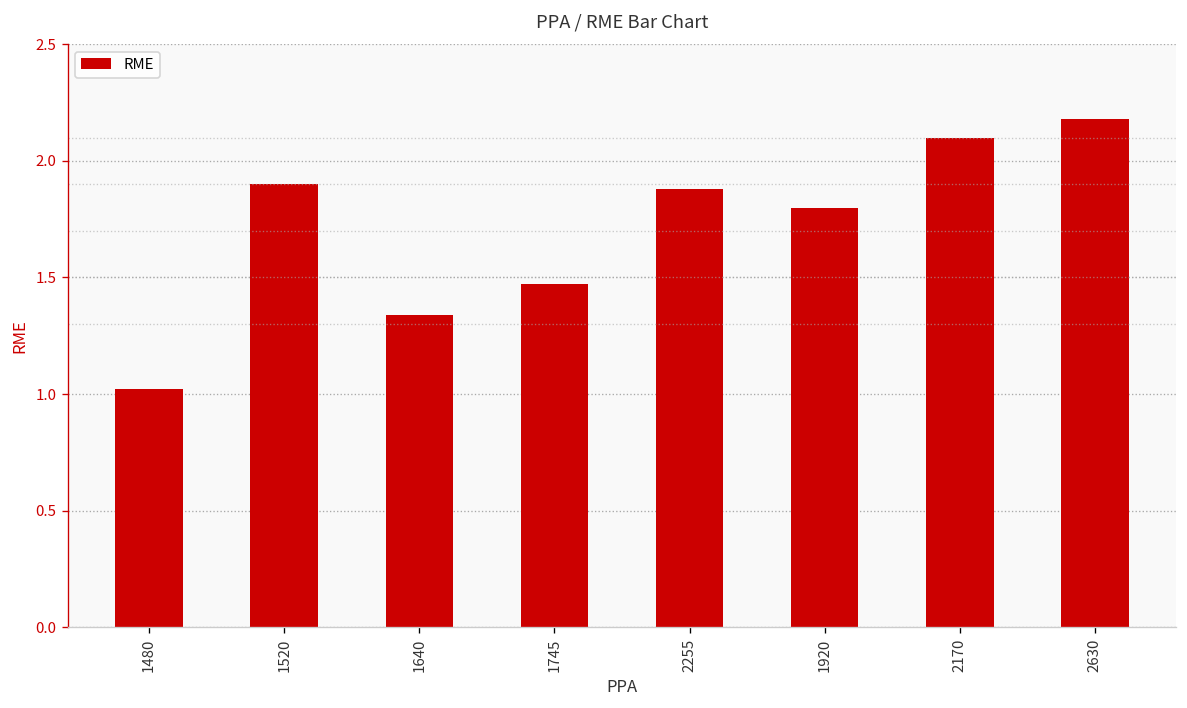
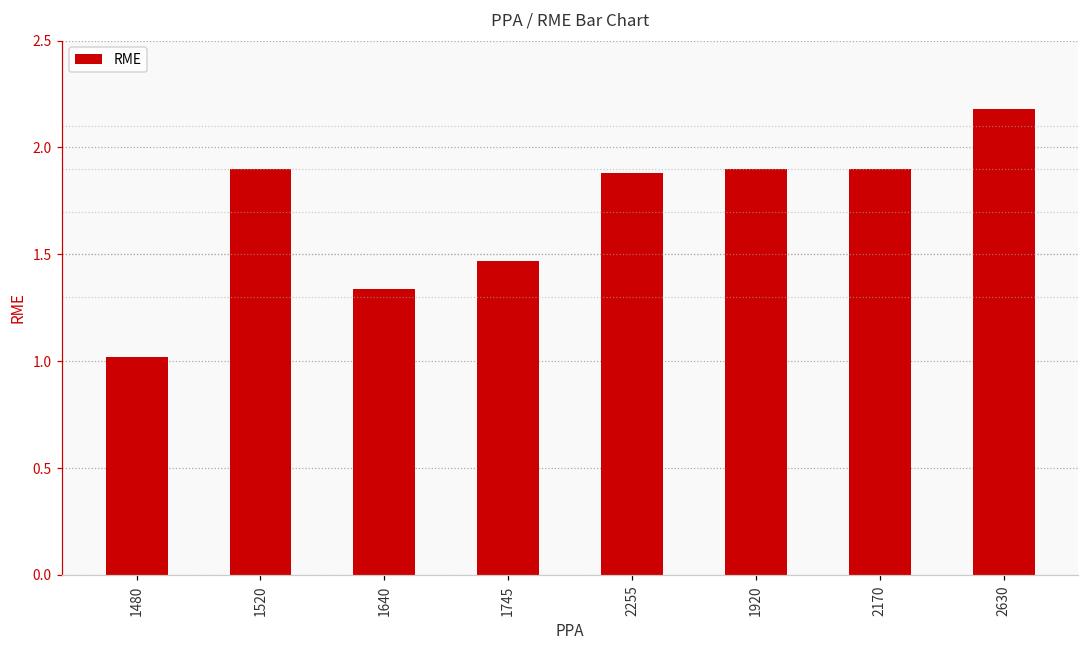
  {
    "1480": 1.02,
    "1520": 1.9,
    "1640": 1.34,
    "1745": 1.47,
    "2255": 1.88,
-   "1920": 1.8,
-   "2170": 2.1,
+   "1920": 1.9,
+   "2170": 1.9,
    "2630": 2.18
  }
